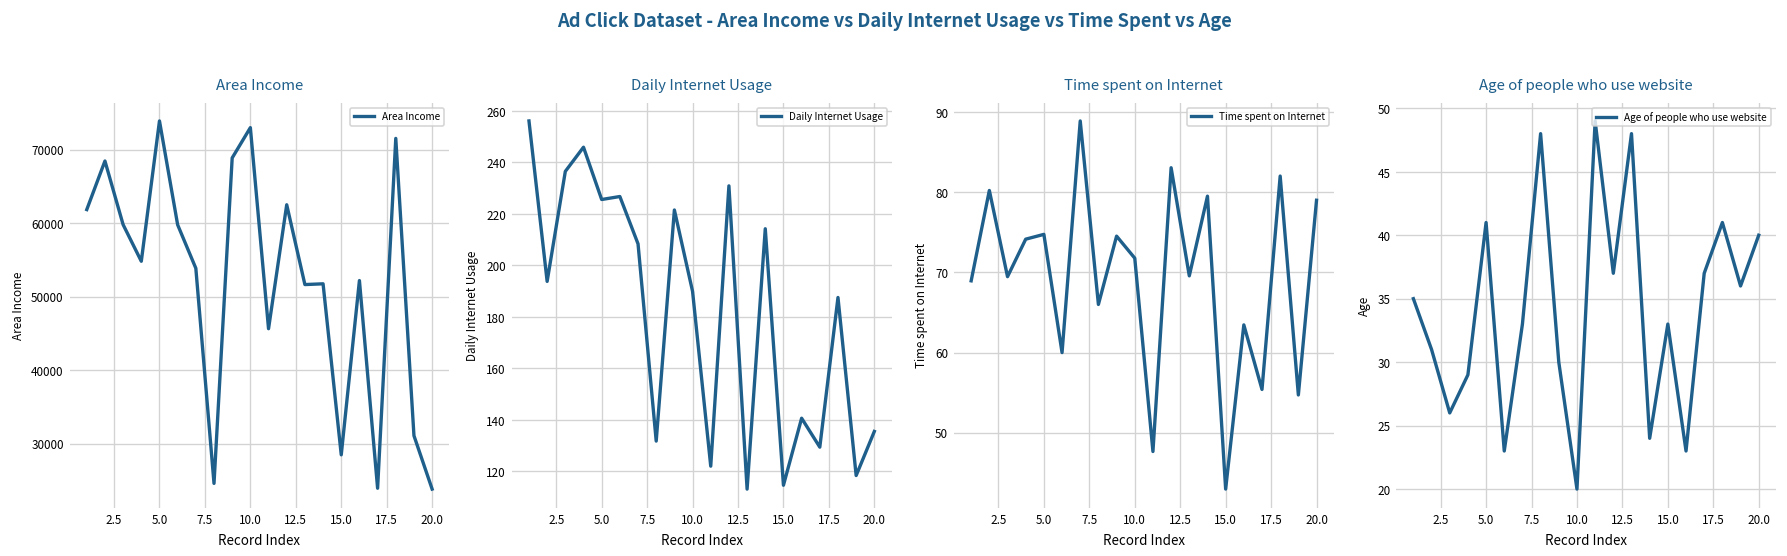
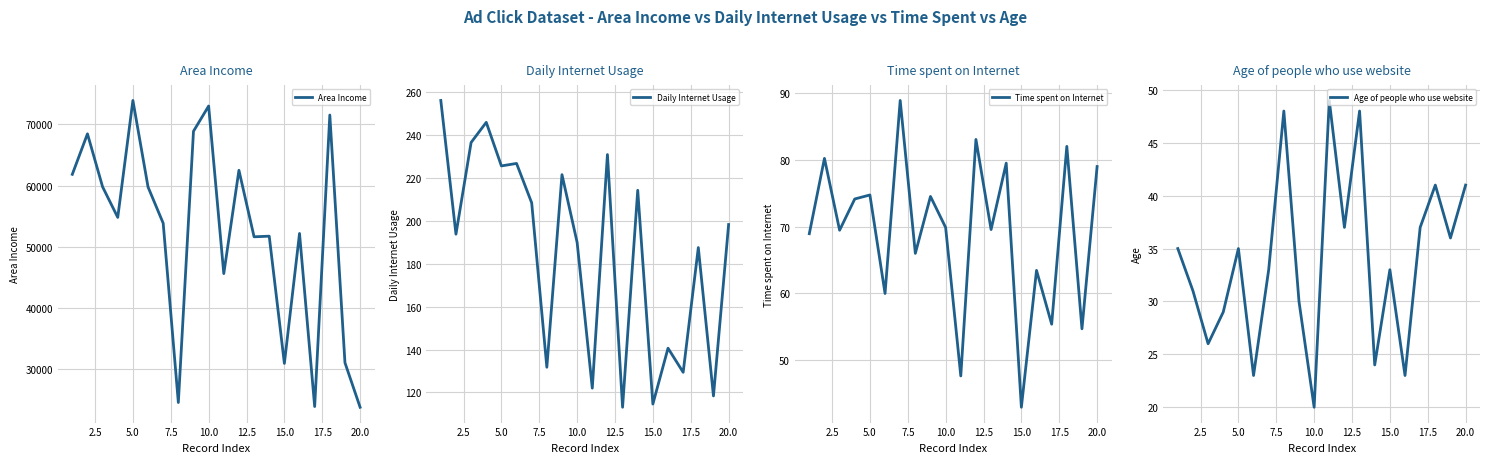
  {
    "Area Income": {
      "5.0": 74000,
      "10.0": 73000,
-     "15.0": 28000,
+     "15.0": 31000,
      "20.0": 24000
    },
    "Daily Internet Usage": {
      "5.0": 226,
      "10.0": 190,
      "15.0": 115,
-     "20.0": 136
+     "20.0": 198
    },
    "Time spent on Internet": {
      "5.0": 75,
-     "10.0": 72,
+     "10.0": 70,
      "15.0": 43,
      "20.0": 79
    },
    "Age of people who use website": {
-     "5.0": 41,
+     "5.0": 35,
      "10.0": 20,
      "15.0": 33,
-     "20.0": 40
+     "20.0": 41
    }
  }
